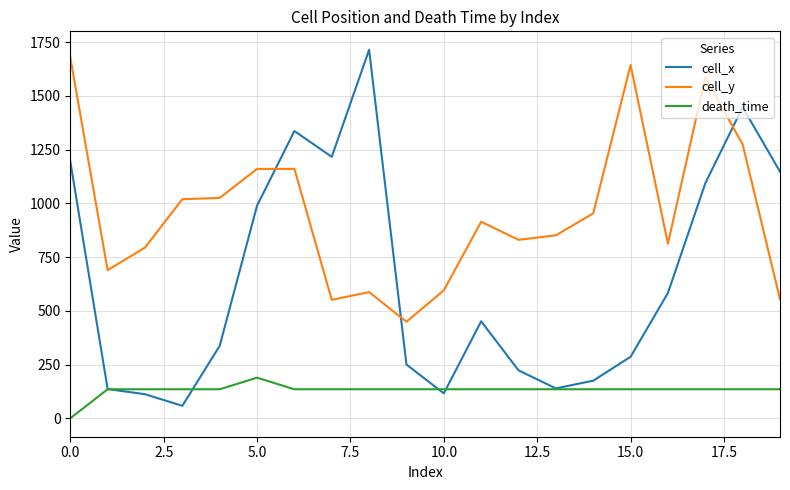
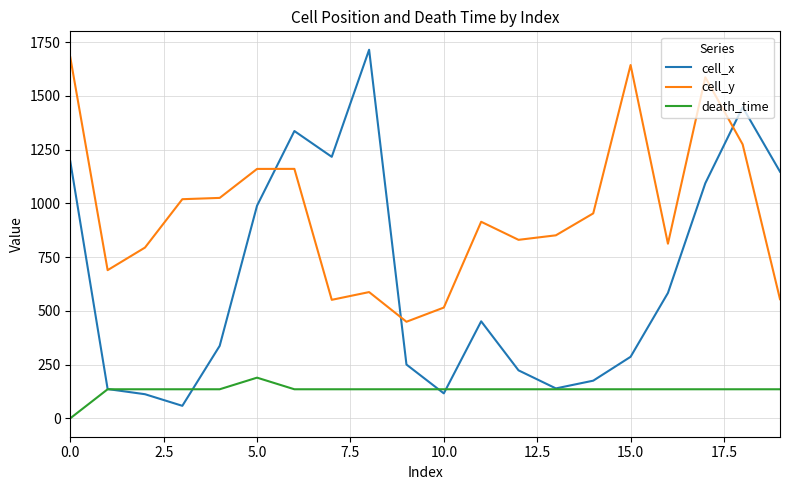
  {
    "cell_x": {
      "0.0": 1200,
      "5.0": 990,
      "10.0": 120,
      "15.0": 290
    },
    "cell_y": {
      "0.0": 1680,
      "5.0": 1160,
-     "10.0": 600,
+     "10.0": 520,
      "15.0": 1640
    },
    "death_time": {
      "0.0": 0,
      "5.0": 190,
      "10.0": 140,
      "15.0": 140
    }
  }
